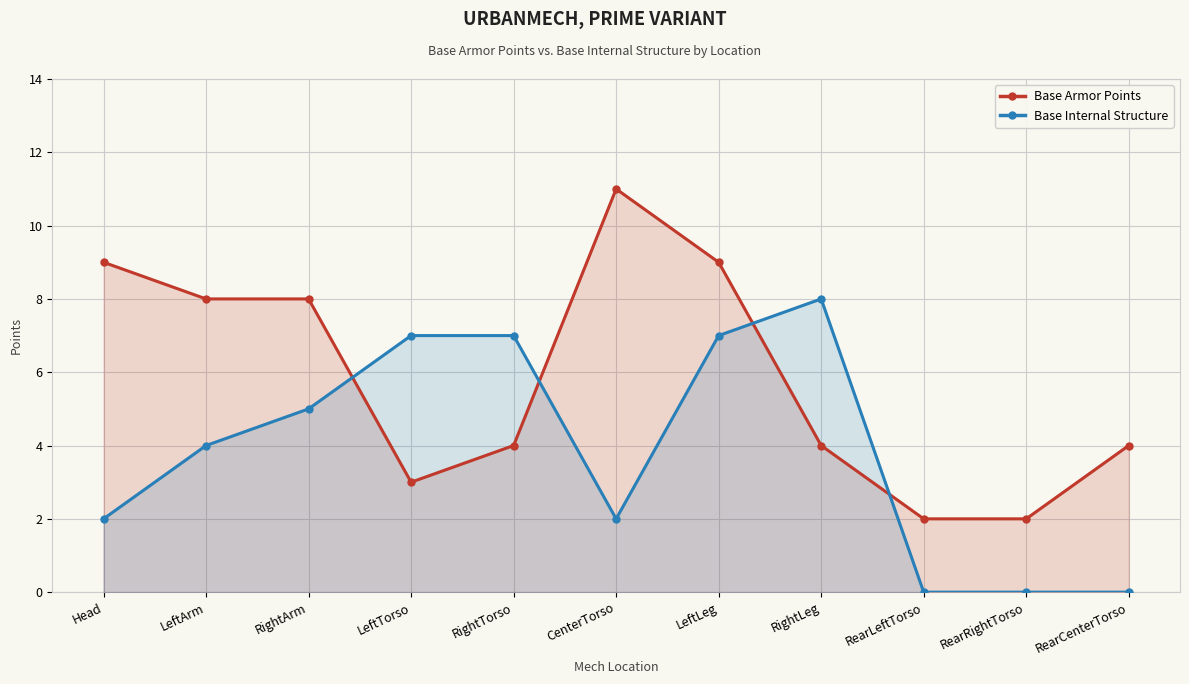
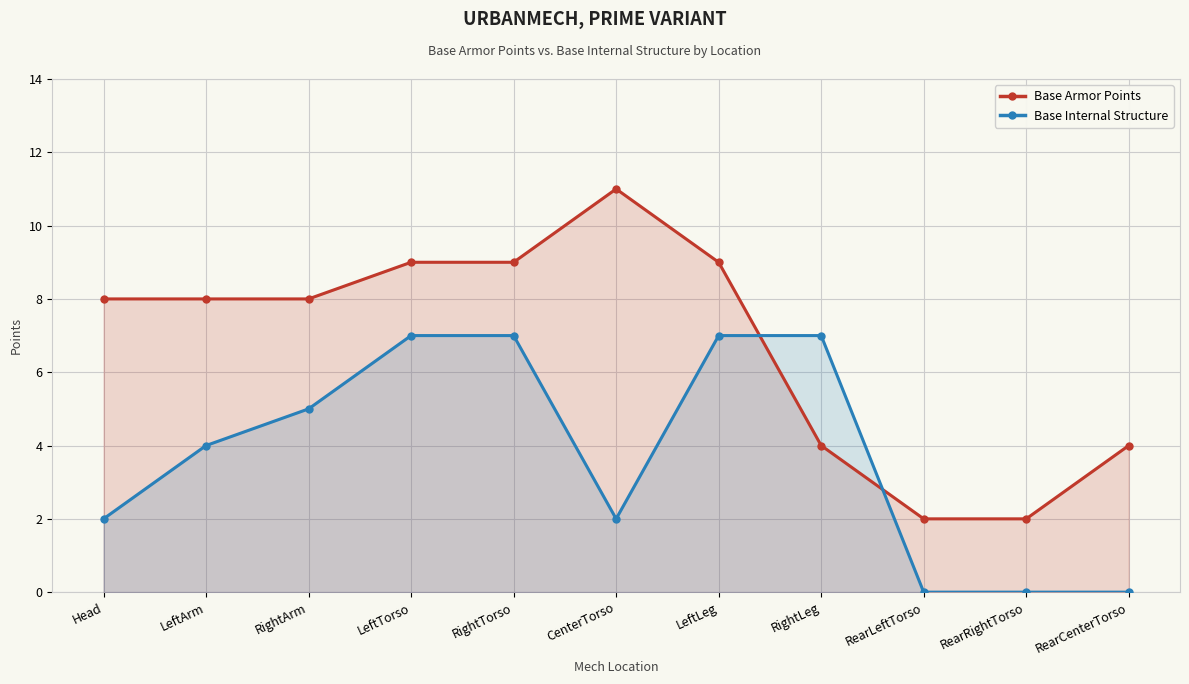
  {
    "Base Armor Points": {
-     "Head": 9,
+     "Head": 8,
      "LeftArm": 8,
      "RightArm": 8,
-     "LeftTorso": 3,
-     "RightTorso": 4,
+     "LeftTorso": 9,
+     "RightTorso": 9,
      "CenterTorso": 11,
      "LeftLeg": 9,
      "RightLeg": 4,
      "RearLeftTorso": 2,
      "RearRightTorso": 2,
      "RearCenterTorso": 4
    },
    "Base Internal Structure": {
      "Head": 2,
      "LeftArm": 4,
      "RightArm": 5,
      "LeftTorso": 7,
      "RightTorso": 7,
      "CenterTorso": 2,
      "LeftLeg": 7,
-     "RightLeg": 8,
+     "RightLeg": 7,
      "RearLeftTorso": 0,
      "RearRightTorso": 0,
      "RearCenterTorso": 0
    }
  }
